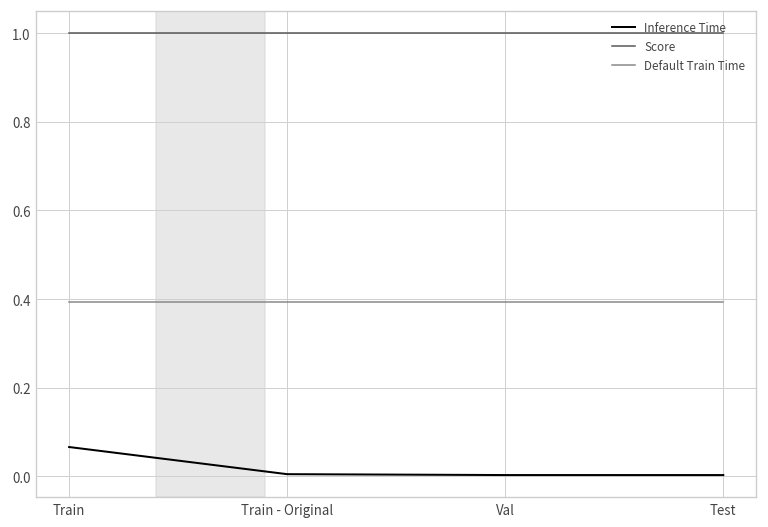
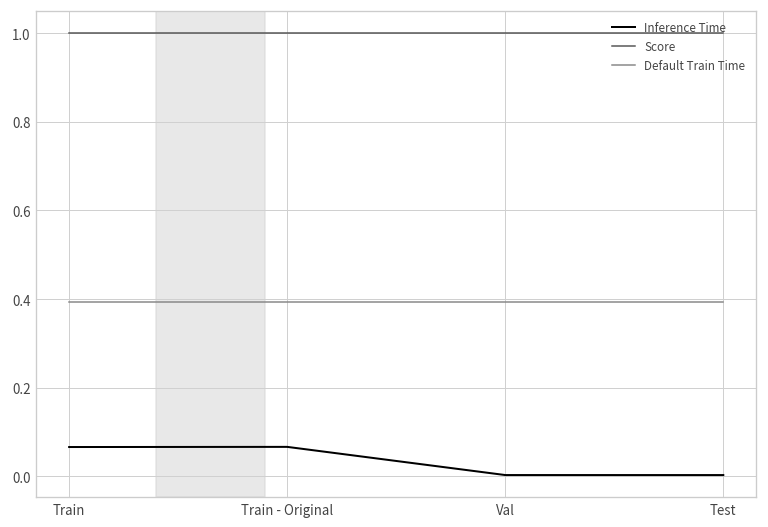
  {
    "Inference Time": {
      "Train": 0.07,
-     "Train - Original": 0.01,
+     "Train - Original": 0.07,
      "Val": 0.00,
      "Test": 0.00
    },
    "Score": {
      "Train": 1.00,
      "Train - Original": 1.00,
      "Val": 1.00,
      "Test": 1.00
    },
    "Default Train Time": {
      "Train": 0.39,
      "Train - Original": 0.39,
      "Val": 0.39,
      "Test": 0.39
    }
  }
